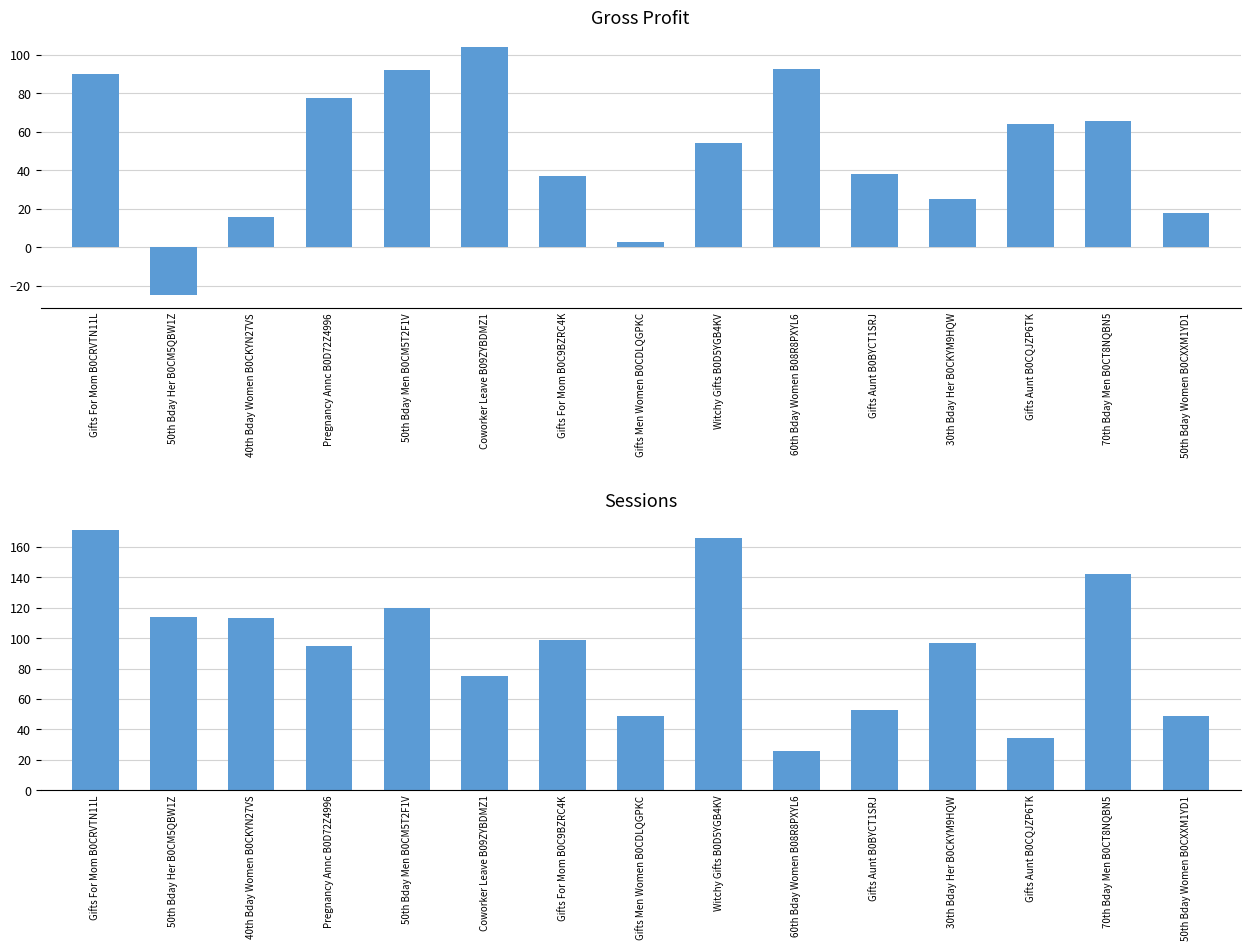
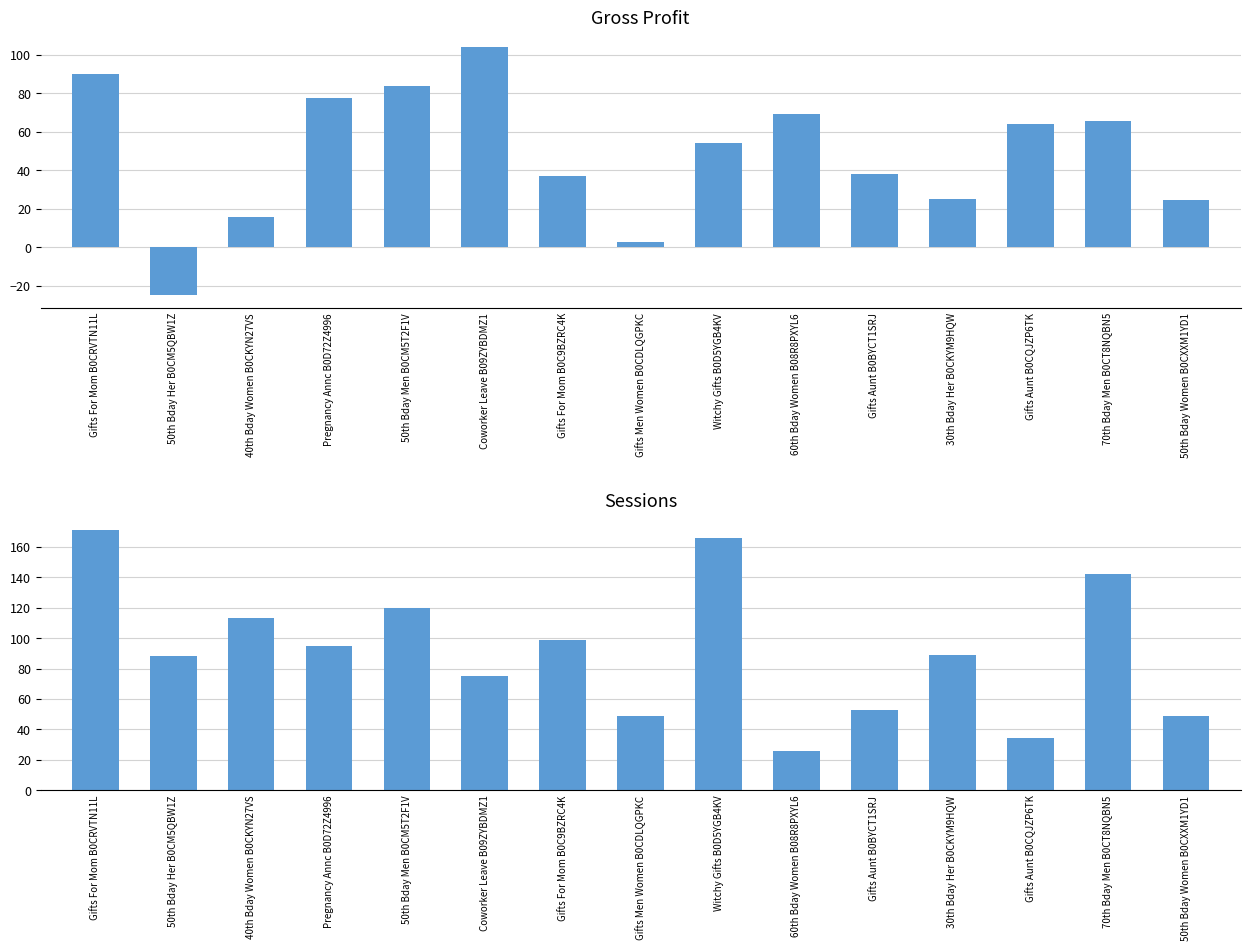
  {
    "Gross Profit": {
      "Gifts For Mom B0CRVTN11L": 90,
      "50th Bday Her B0CM5QBW1Z": -25,
      "40th Bday Women B0CKYN27VS": 16,
      "Pregnancy Annc B0D72Z4996": 77,
-     "50th Bday Men B0CM5T2F1V": 92,
+     "50th Bday Men B0CM5T2F1V": 84,
      "Coworker Leave B09ZYBDMZ1": 104,
      "Gifts For Mom B0C9BZRC4K": 37,
      "Gifts Men Women B0CDLQGPKC": 3,
      "Witchy Gifts B0D5YGB4KV": 54,
-     "60th Bday Women B08R8PXYL6": 93,
+     "60th Bday Women B08R8PXYL6": 69,
      "Gifts Aunt B0BYCT1SRJ": 38,
      "30th Bday Her B0CKYM9HQW": 25,
      "Gifts Aunt B0CQJZP6TK": 64,
      "70th Bday Men B0CT8NQBN5": 66,
-     "50th Bday Women B0CXXM1YD1": 18
+     "50th Bday Women B0CXXM1YD1": 24
    },
    "Sessions": {
      "Gifts For Mom B0CRVTN11L": 171,
-     "50th Bday Her B0CM5QBW1Z": 114,
+     "50th Bday Her B0CM5QBW1Z": 88,
      "40th Bday Women B0CKYN27VS": 113,
      "Pregnancy Annc B0D72Z4996": 95,
      "50th Bday Men B0CM5T2F1V": 120,
      "Coworker Leave B09ZYBDMZ1": 75,
      "Gifts For Mom B0C9BZRC4K": 99,
      "Gifts Men Women B0CDLQGPKC": 49,
      "Witchy Gifts B0D5YGB4KV": 166,
      "60th Bday Women B08R8PXYL6": 26,
      "Gifts Aunt B0BYCT1SRJ": 53,
-     "30th Bday Her B0CKYM9HQW": 97,
+     "30th Bday Her B0CKYM9HQW": 89,
      "Gifts Aunt B0CQJZP6TK": 34,
      "70th Bday Men B0CT8NQBN5": 142,
      "50th Bday Women B0CXXM1YD1": 49
    }
  }
